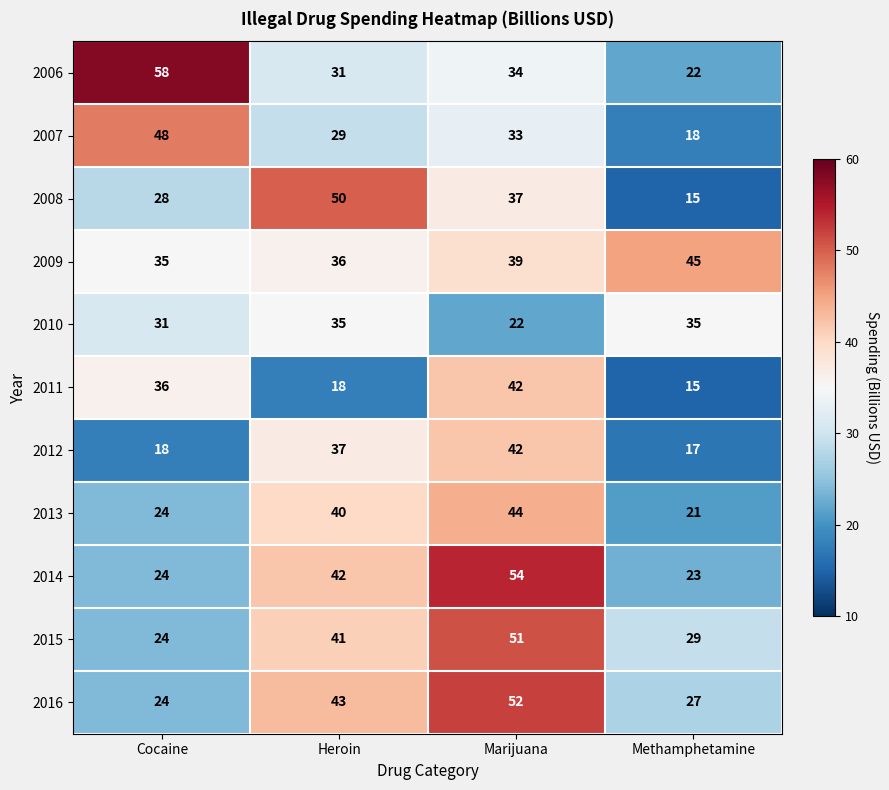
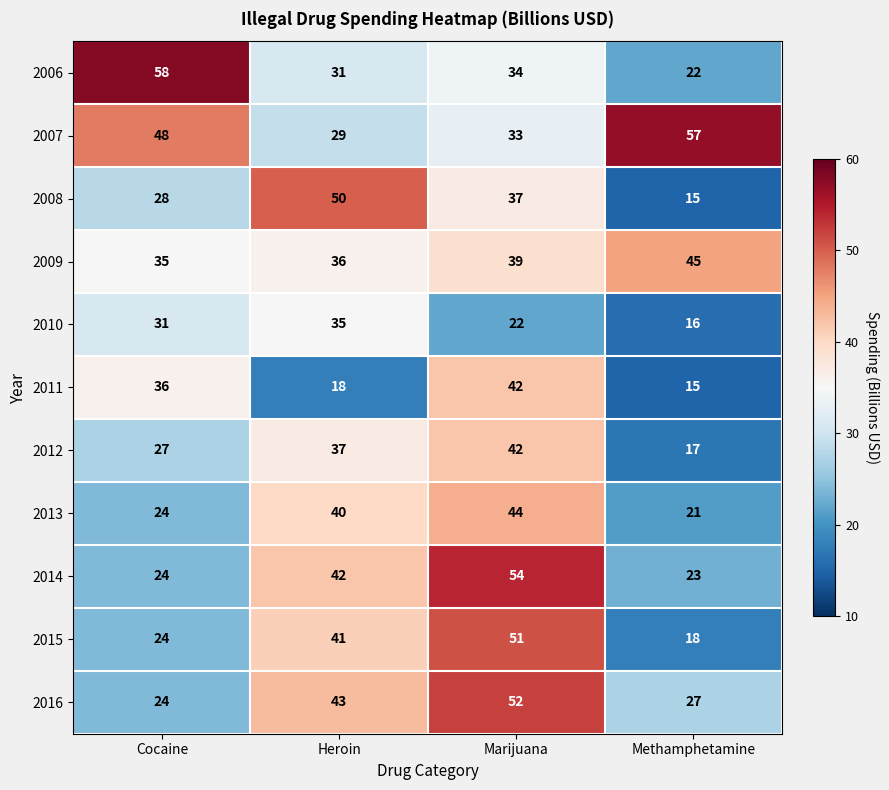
  {
    "2006": {
      "Cocaine": 58,
      "Heroin": 31,
      "Marijuana": 34,
      "Methamphetamine": 22
    },
    "2007": {
      "Cocaine": 48,
      "Heroin": 29,
      "Marijuana": 33,
-     "Methamphetamine": 18
+     "Methamphetamine": 57
    },
    "2008": {
      "Cocaine": 28,
      "Heroin": 50,
      "Marijuana": 37,
      "Methamphetamine": 15
    },
    "2009": {
      "Cocaine": 35,
      "Heroin": 36,
      "Marijuana": 39,
      "Methamphetamine": 45
    },
    "2010": {
      "Cocaine": 31,
      "Heroin": 35,
      "Marijuana": 22,
-     "Methamphetamine": 35
+     "Methamphetamine": 16
    },
    "2011": {
      "Cocaine": 36,
      "Heroin": 18,
      "Marijuana": 42,
      "Methamphetamine": 15
    },
    "2012": {
-     "Cocaine": 18,
+     "Cocaine": 27,
      "Heroin": 37,
      "Marijuana": 42,
      "Methamphetamine": 17
    },
    "2013": {
      "Cocaine": 24,
      "Heroin": 40,
      "Marijuana": 44,
      "Methamphetamine": 21
    },
    "2014": {
      "Cocaine": 24,
      "Heroin": 42,
      "Marijuana": 54,
      "Methamphetamine": 23
    },
    "2015": {
      "Cocaine": 24,
      "Heroin": 41,
      "Marijuana": 51,
-     "Methamphetamine": 29
+     "Methamphetamine": 18
    },
    "2016": {
      "Cocaine": 24,
      "Heroin": 43,
      "Marijuana": 52,
      "Methamphetamine": 27
    }
  }
